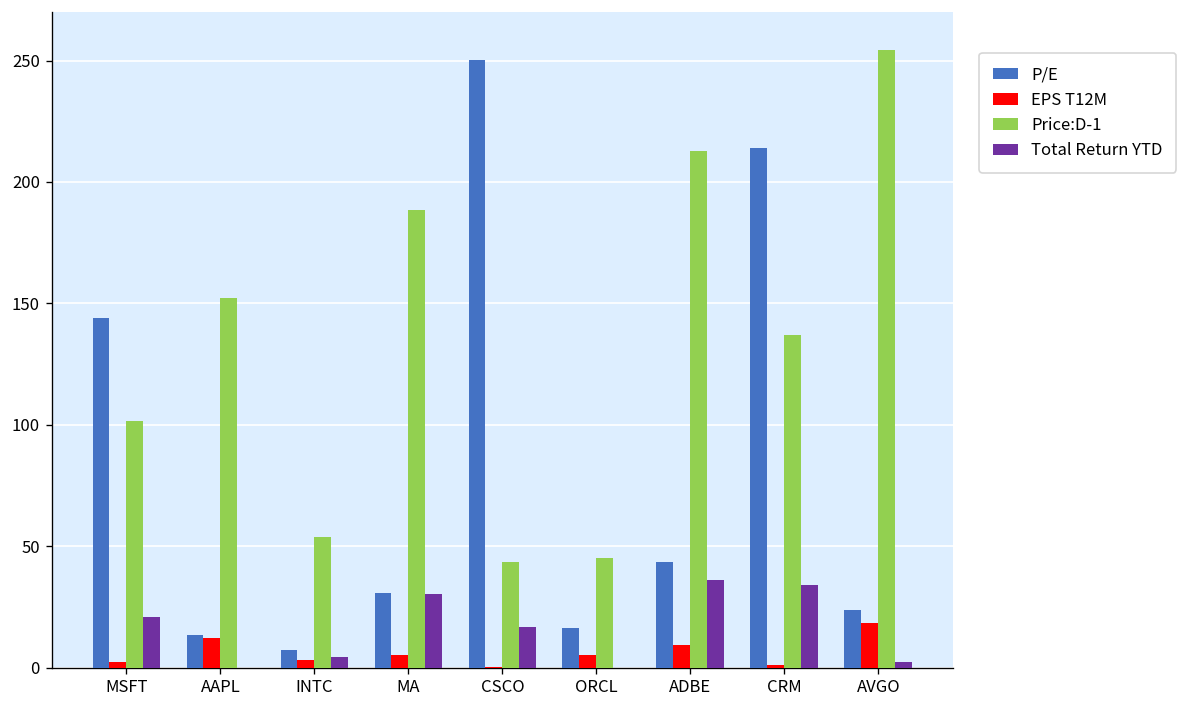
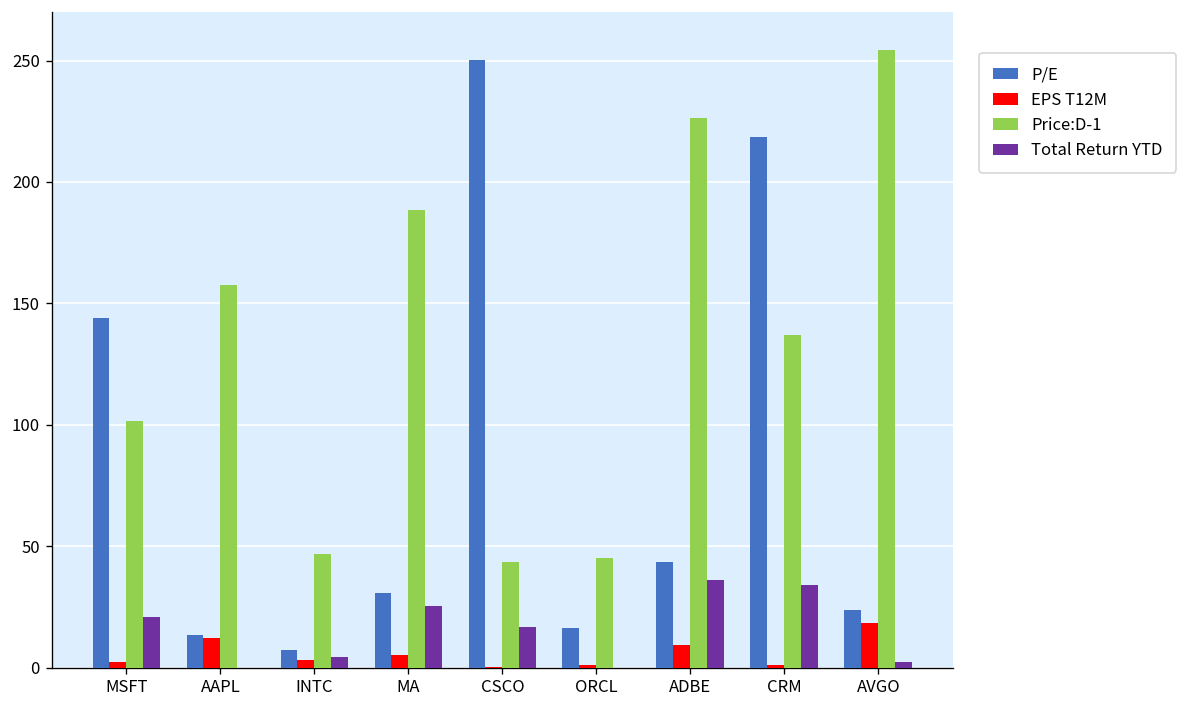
  {
    "P/E": {
      "MSFT": 144,
      "AAPL": 13,
      "INTC": 7,
      "MA": 31,
      "CSCO": 250,
      "ORCL": 16,
      "ADBE": 43,
-     "CRM": 214,
+     "CRM": 219,
      "AVGO": 24
    },
    "EPS T12M": {
      "MSFT": 2,
      "AAPL": 12,
      "INTC": 3,
      "MA": 5,
-     "ORCL": 5,
+     "ORCL": 1,
      "ADBE": 9,
      "AVGO": 18
    },
    "Price:D-1": {
      "MSFT": 102,
-     "AAPL": 152,
-     "INTC": 54,
+     "AAPL": 158,
+     "INTC": 47,
      "MA": 189,
      "CSCO": 43,
      "ORCL": 45,
-     "ADBE": 213,
+     "ADBE": 226,
      "CRM": 137,
      "AVGO": 254
    },
    "Total Return YTD": {
      "MSFT": 21,
      "INTC": 4,
-     "MA": 30,
+     "MA": 25,
      "CSCO": 17,
      "ADBE": 36,
      "CRM": 34,
      "AVGO": 2
    }
  }
